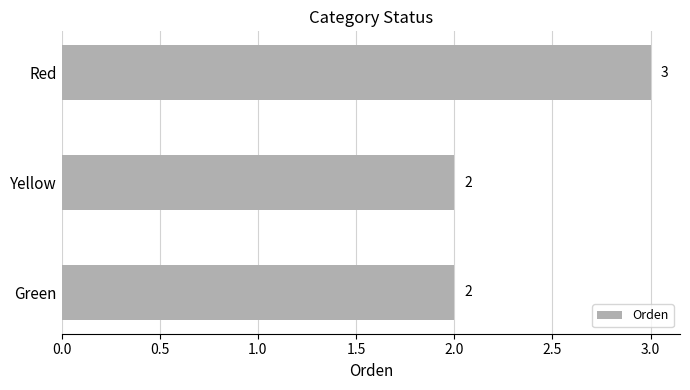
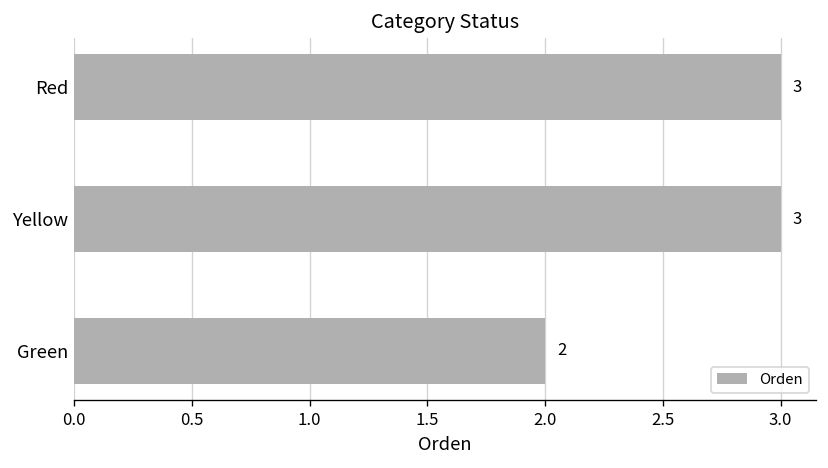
  {
    "Red": 3,
-   "Yellow": 2,
+   "Yellow": 3,
    "Green": 2
  }
